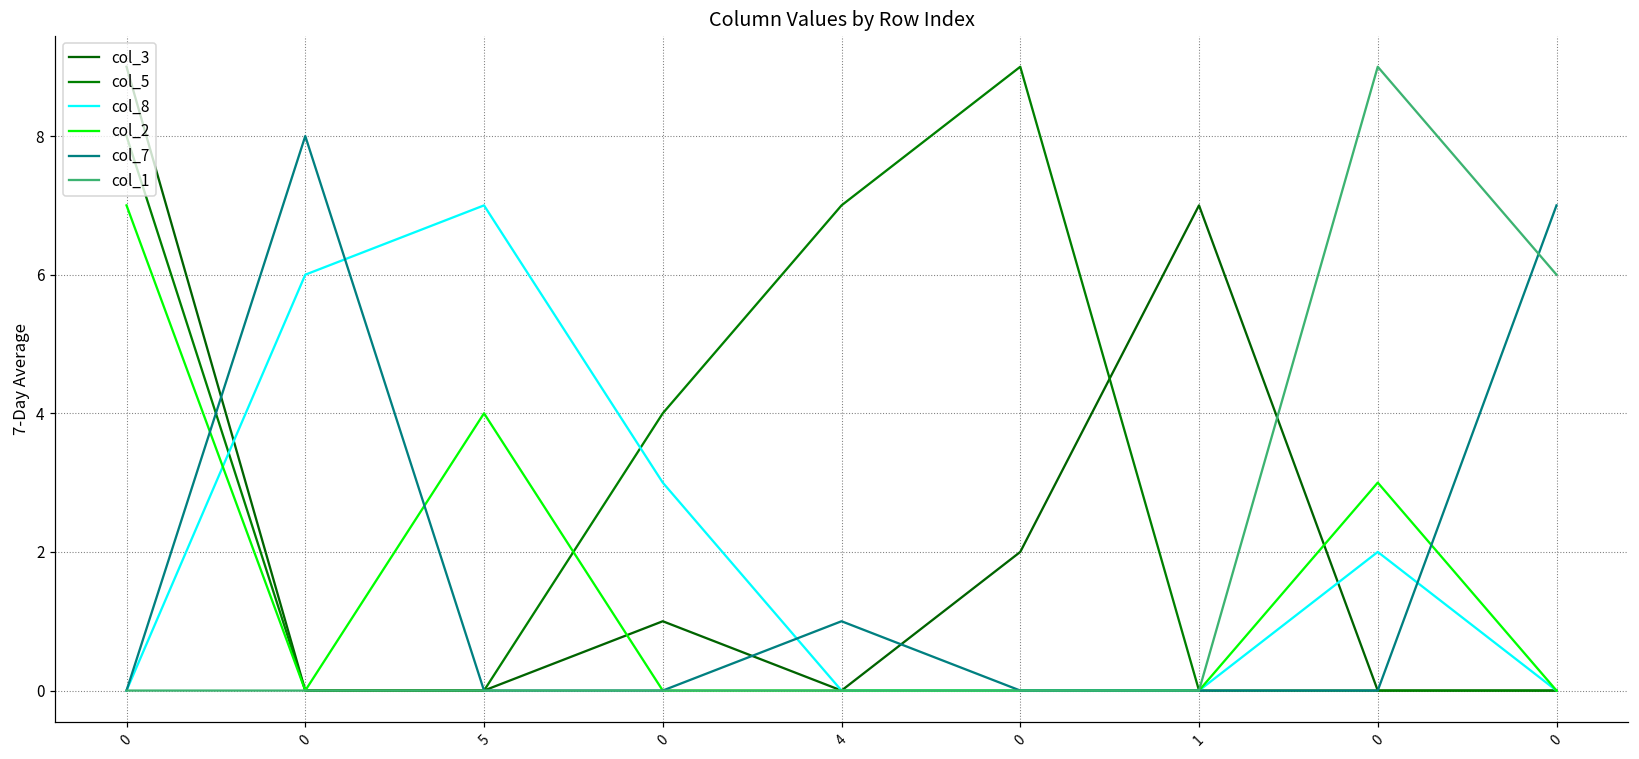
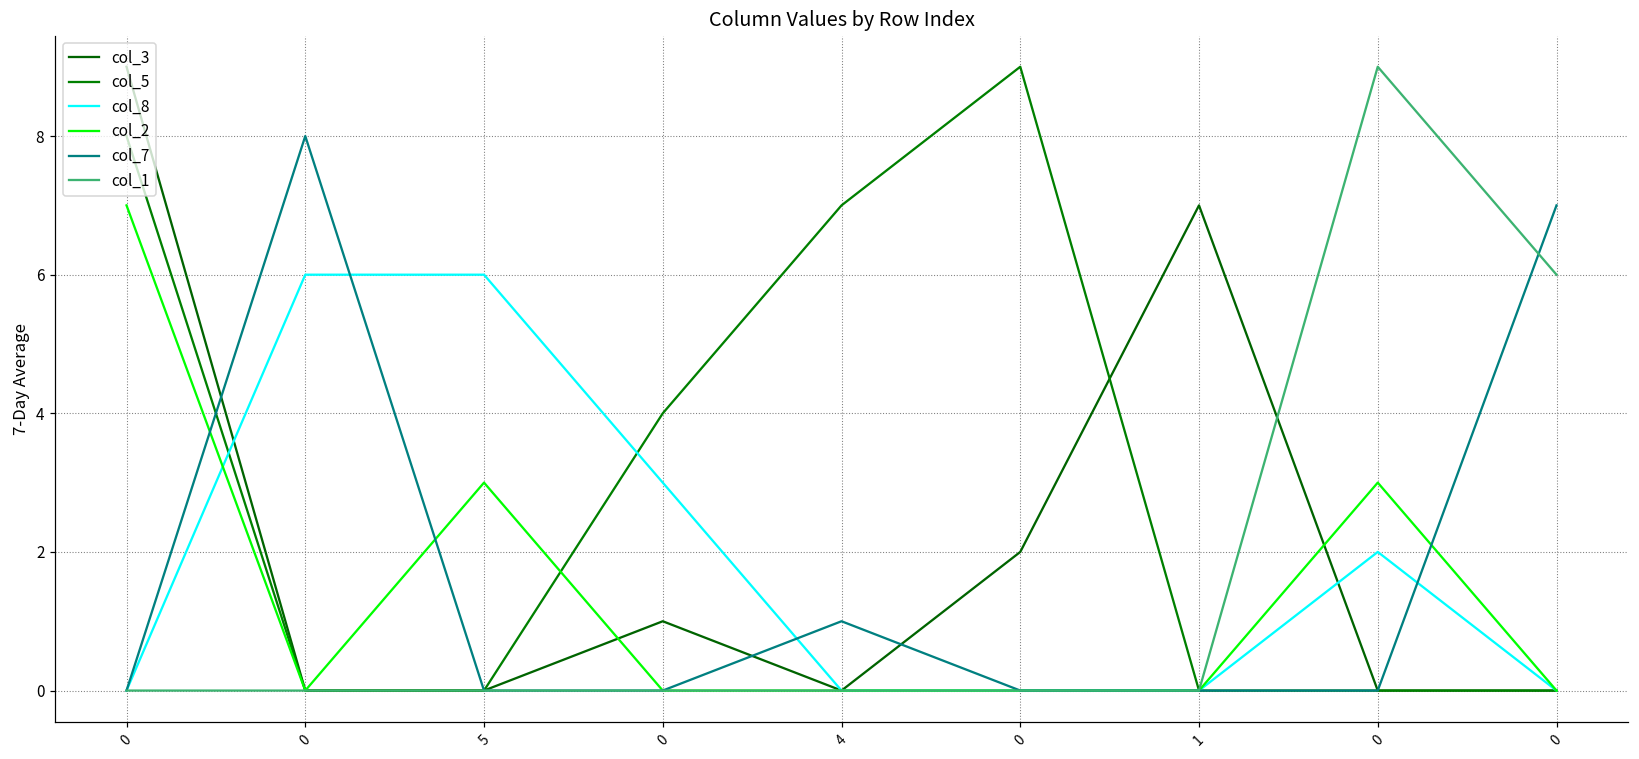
  {
    "col_8": {
-     "5": 7
+     "5": 6
    },
    "col_2": {
-     "5": 4
+     "5": 3
    },
    "col_7": {
      "4": 1
    }
  }
